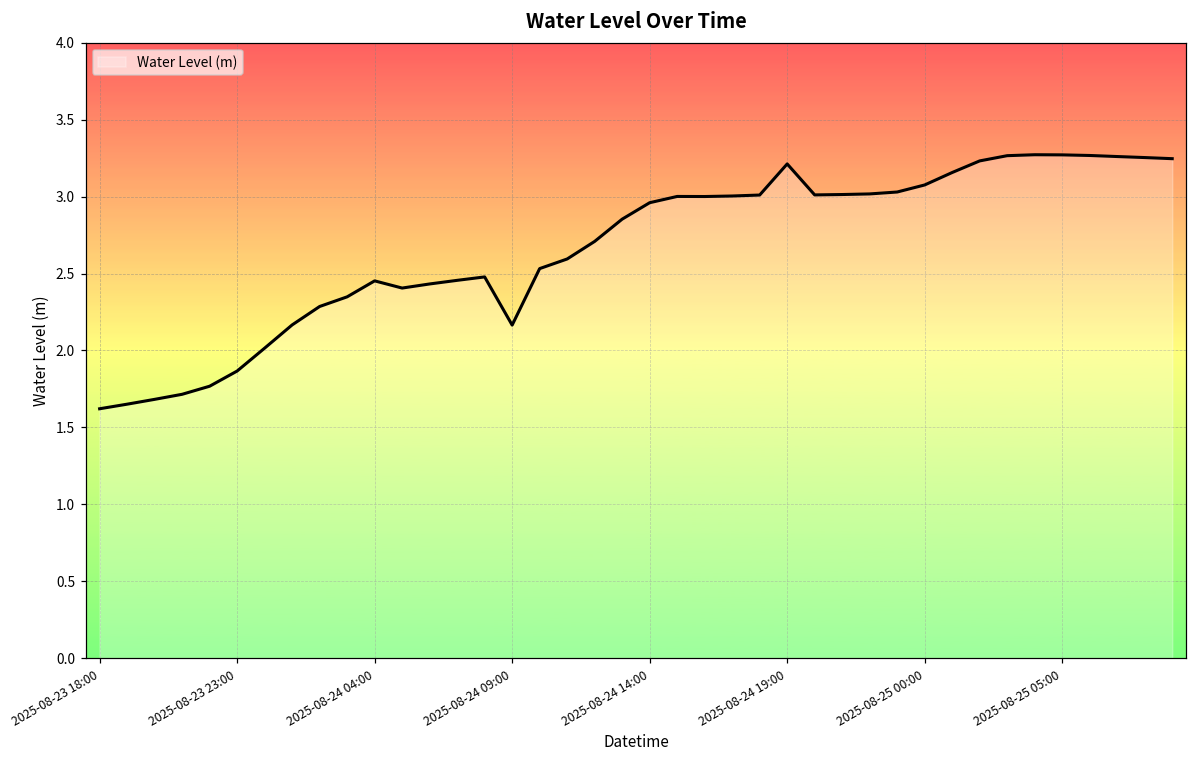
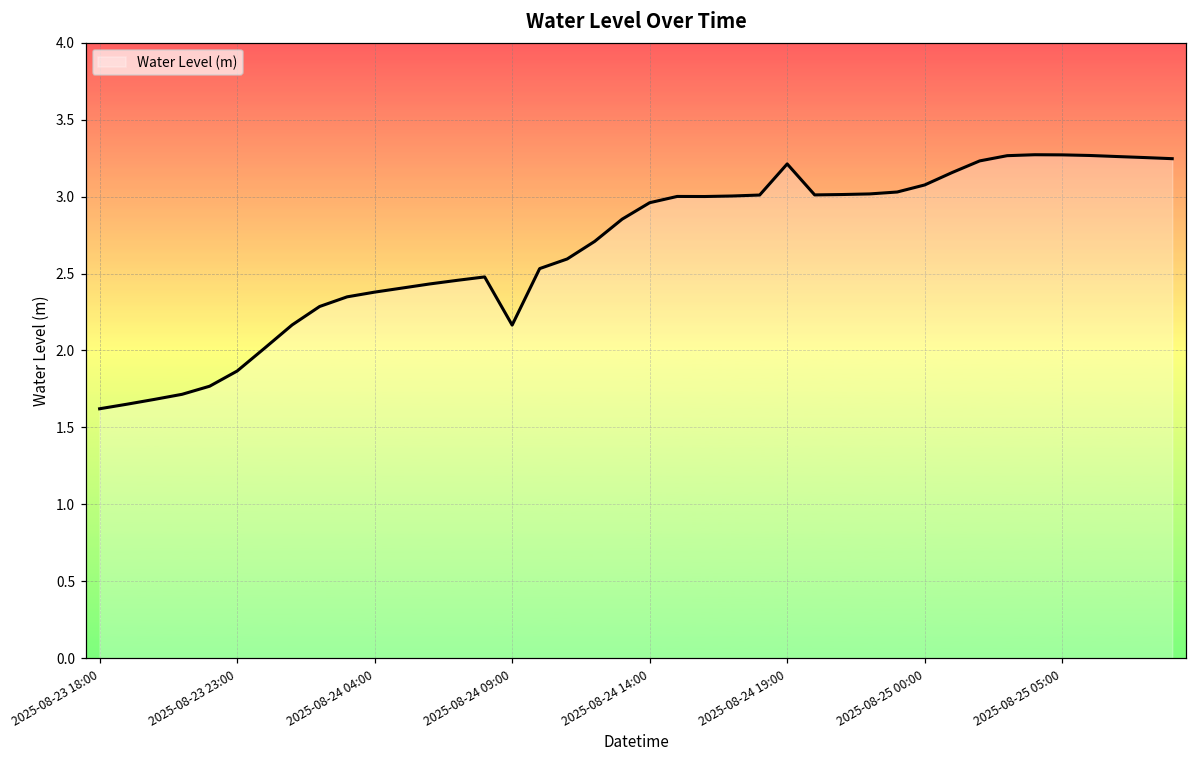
  {
    "2025-08-23 18:00": 1.62,
    "2025-08-23 23:00": 1.87,
-   "2025-08-24 04:00": 2.45,
+   "2025-08-24 04:00": 2.38,
    "2025-08-24 09:00": 2.16,
    "2025-08-24 14:00": 2.96,
    "2025-08-24 19:00": 3.21,
    "2025-08-25 00:00": 3.08,
    "2025-08-25 05:00": 3.27
  }
